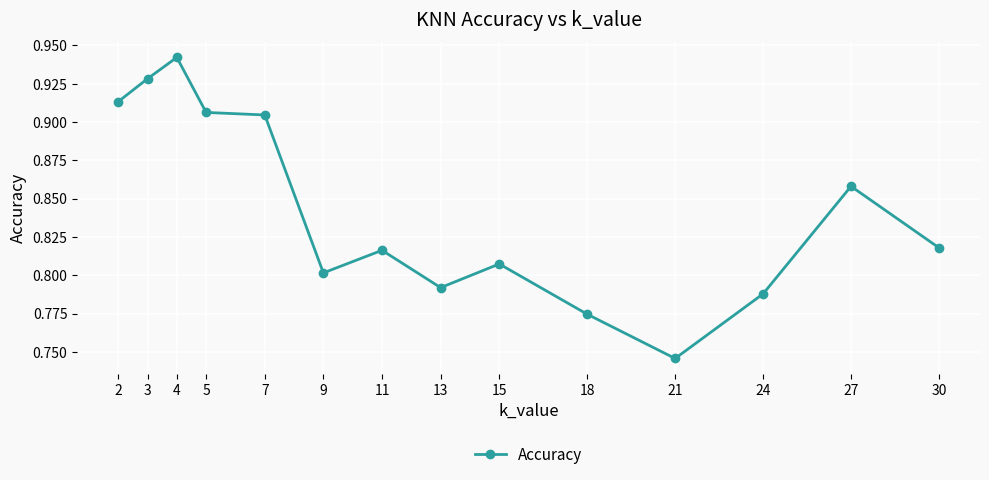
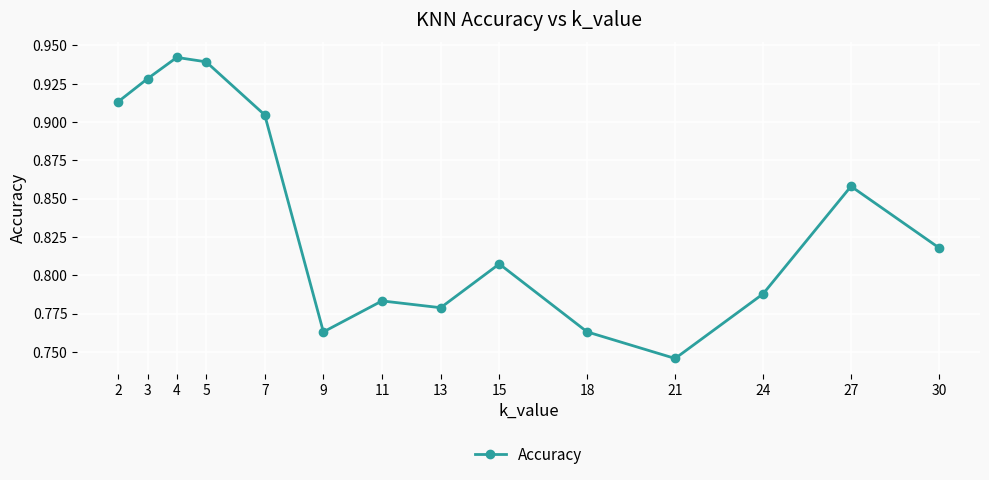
  {
    "2": 0.913,
    "3": 0.928,
    "4": 0.942,
-   "5": 0.906,
+   "5": 0.939,
    "7": 0.905,
-   "9": 0.802,
-   "11": 0.816,
-   "13": 0.792,
+   "9": 0.763,
+   "11": 0.783,
+   "13": 0.779,
    "15": 0.807,
-   "18": 0.775,
+   "18": 0.763,
    "21": 0.746,
    "24": 0.788,
    "27": 0.858,
    "30": 0.818
  }
